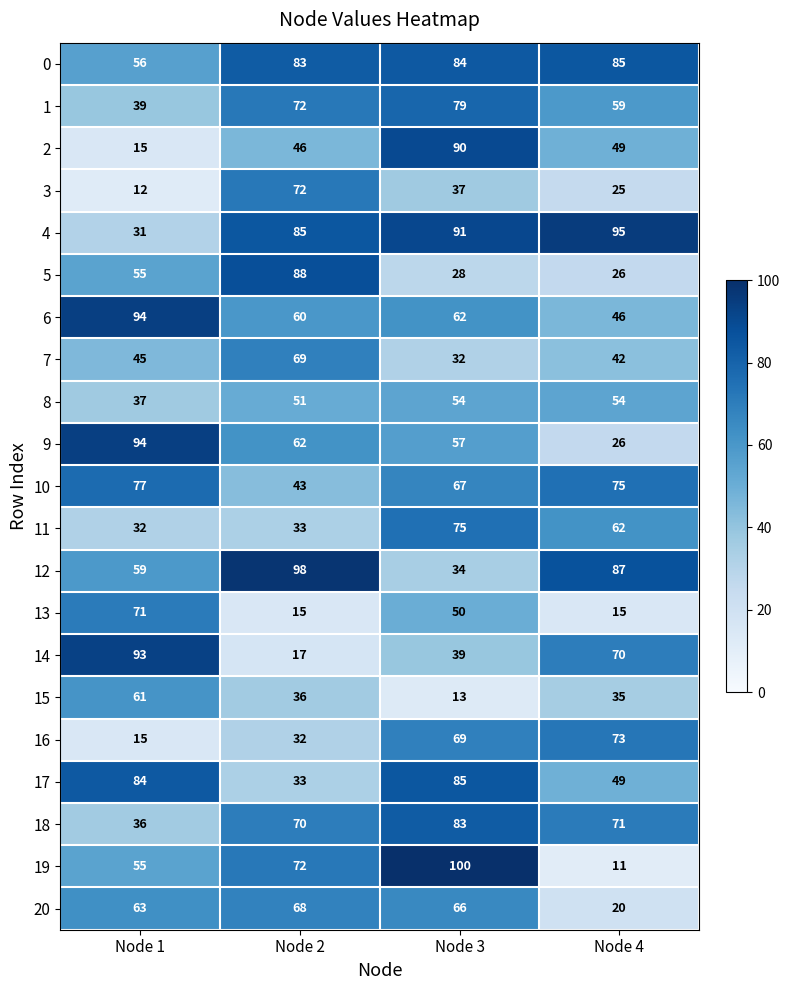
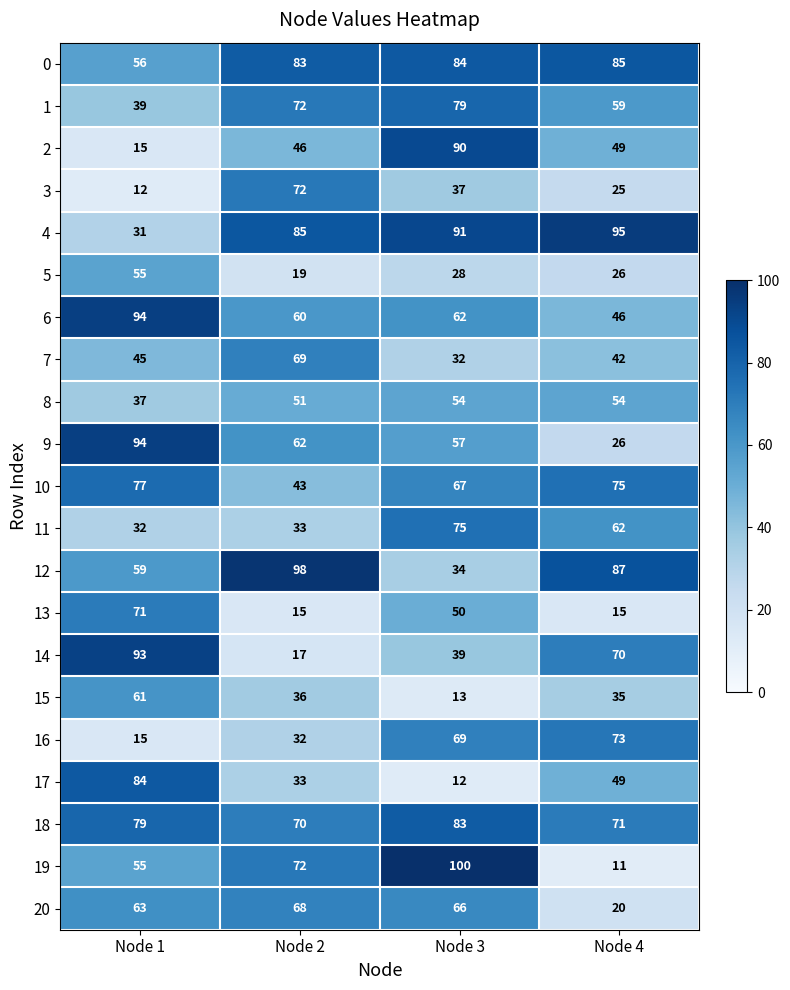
  {
    "0": {
      "Node 1": 56,
      "Node 2": 83,
      "Node 3": 84,
      "Node 4": 85
    },
    "1": {
      "Node 1": 39,
      "Node 2": 72,
      "Node 3": 79,
      "Node 4": 59
    },
    "2": {
      "Node 1": 15,
      "Node 2": 46,
      "Node 3": 90,
      "Node 4": 49
    },
    "3": {
      "Node 1": 12,
      "Node 2": 72,
      "Node 3": 37,
      "Node 4": 25
    },
    "4": {
      "Node 1": 31,
      "Node 2": 85,
      "Node 3": 91,
      "Node 4": 95
    },
    "5": {
      "Node 1": 55,
-     "Node 2": 88,
+     "Node 2": 19,
      "Node 3": 28,
      "Node 4": 26
    },
    "6": {
      "Node 1": 94,
      "Node 2": 60,
      "Node 3": 62,
      "Node 4": 46
    },
    "7": {
      "Node 1": 45,
      "Node 2": 69,
      "Node 3": 32,
      "Node 4": 42
    },
    "8": {
      "Node 1": 37,
      "Node 2": 51,
      "Node 3": 54,
      "Node 4": 54
    },
    "9": {
      "Node 1": 94,
      "Node 2": 62,
      "Node 3": 57,
      "Node 4": 26
    },
    "10": {
      "Node 1": 77,
      "Node 2": 43,
      "Node 3": 67,
      "Node 4": 75
    },
    "11": {
      "Node 1": 32,
      "Node 2": 33,
      "Node 3": 75,
      "Node 4": 62
    },
    "12": {
      "Node 1": 59,
      "Node 2": 98,
      "Node 3": 34,
      "Node 4": 87
    },
    "13": {
      "Node 1": 71,
      "Node 2": 15,
      "Node 3": 50,
      "Node 4": 15
    },
    "14": {
      "Node 1": 93,
      "Node 2": 17,
      "Node 3": 39,
      "Node 4": 70
    },
    "15": {
      "Node 1": 61,
      "Node 2": 36,
      "Node 3": 13,
      "Node 4": 35
    },
    "16": {
      "Node 1": 15,
      "Node 2": 32,
      "Node 3": 69,
      "Node 4": 73
    },
    "17": {
      "Node 1": 84,
      "Node 2": 33,
-     "Node 3": 85,
+     "Node 3": 12,
      "Node 4": 49
    },
    "18": {
-     "Node 1": 36,
+     "Node 1": 79,
      "Node 2": 70,
      "Node 3": 83,
      "Node 4": 71
    },
    "19": {
      "Node 1": 55,
      "Node 2": 72,
      "Node 3": 100,
      "Node 4": 11
    },
    "20": {
      "Node 1": 63,
      "Node 2": 68,
      "Node 3": 66,
      "Node 4": 20
    }
  }
